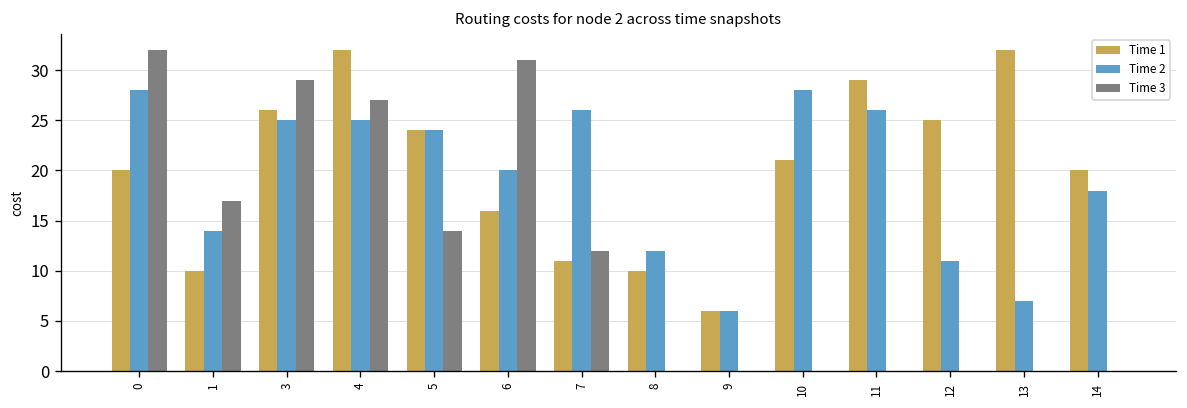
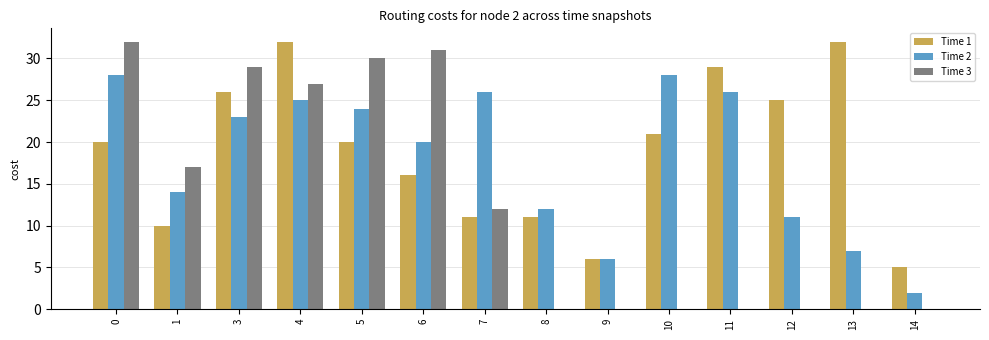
  {
    "Time 1": {
      "0": 20,
      "1": 10,
      "3": 26,
      "4": 32,
-     "5": 24,
+     "5": 20,
      "6": 16,
      "7": 11,
-     "8": 10,
+     "8": 11,
      "9": 6,
      "10": 21,
      "11": 29,
      "12": 25,
      "13": 32,
-     "14": 20
+     "14": 5
    },
    "Time 2": {
      "0": 28,
      "1": 14,
-     "3": 25,
+     "3": 23,
      "4": 25,
      "5": 24,
      "6": 20,
      "7": 26,
      "8": 12,
      "9": 6,
      "10": 28,
      "11": 26,
      "12": 11,
      "13": 7,
-     "14": 18
+     "14": 2
    },
    "Time 3": {
      "0": 32,
      "1": 17,
      "3": 29,
      "4": 27,
-     "5": 14,
+     "5": 30,
      "6": 31,
      "7": 12,
      "8": 0,
      "9": 0,
      "10": 0,
      "11": 0,
      "12": 0,
      "13": 0,
      "14": 0
    }
  }
